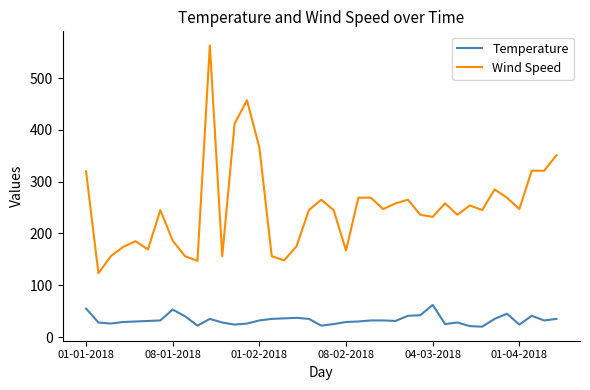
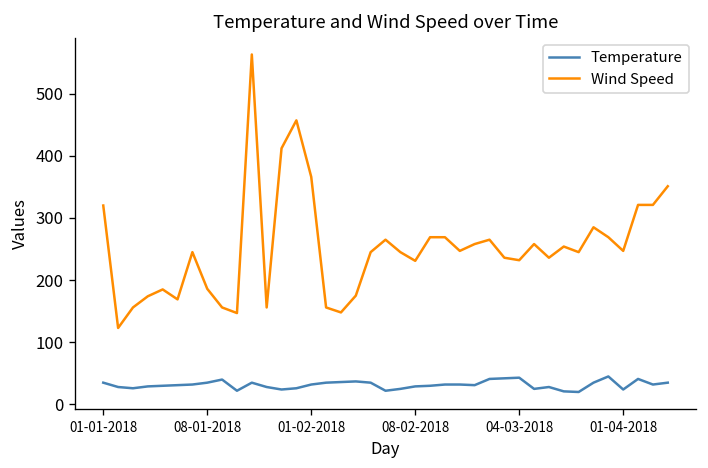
  {
    "Temperature": {
-     "01-01-2018": 60,
-     "08-01-2018": 50,
+     "01-01-2018": 40,
+     "08-01-2018": 40,
      "01-02-2018": 30,
      "08-02-2018": 30,
-     "04-03-2018": 60,
+     "04-03-2018": 40,
      "01-04-2018": 20
    },
    "Wind Speed": {
      "01-01-2018": 320,
      "08-01-2018": 190,
      "01-02-2018": 370,
-     "08-02-2018": 170,
+     "08-02-2018": 230,
      "04-03-2018": 230,
      "01-04-2018": 250
    }
  }
